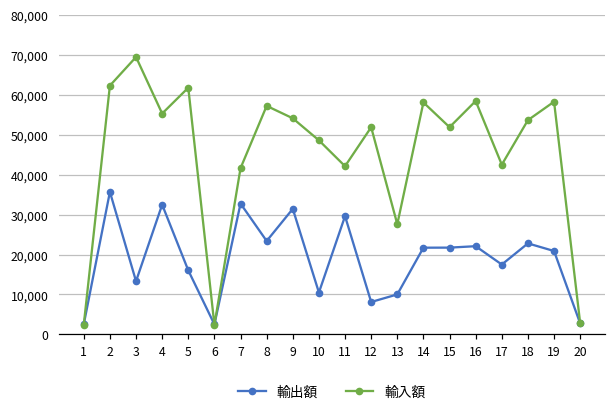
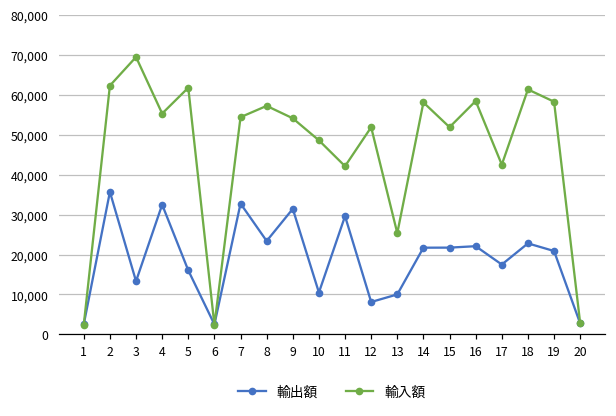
  {
    "輸出額": {
      "2": "36,000",
      "3": "13,000",
      "4": "32,000",
      "5": "16,000",
      "7": "33,000",
      "8": "23,000",
      "9": "31,000",
      "10": "10,000",
      "11": "30,000",
      "12": "8,000",
      "13": "10,000",
      "14": "22,000",
      "15": "22,000",
      "16": "22,000",
      "17": "17,000",
      "18": "23,000",
      "19": "21,000"
    },
    "輸入額": {
      "2": "62,000",
      "3": "69,000",
      "4": "55,000",
      "5": "62,000",
-     "7": "42,000",
+     "7": "54,000",
      "8": "57,000",
      "9": "54,000",
      "10": "49,000",
      "11": "42,000",
      "12": "52,000",
-     "13": "28,000",
+     "13": "25,000",
      "14": "58,000",
      "15": "52,000",
      "16": "58,000",
      "17": "42,000",
-     "18": "54,000",
+     "18": "61,000",
      "19": "58,000"
    }
  }
